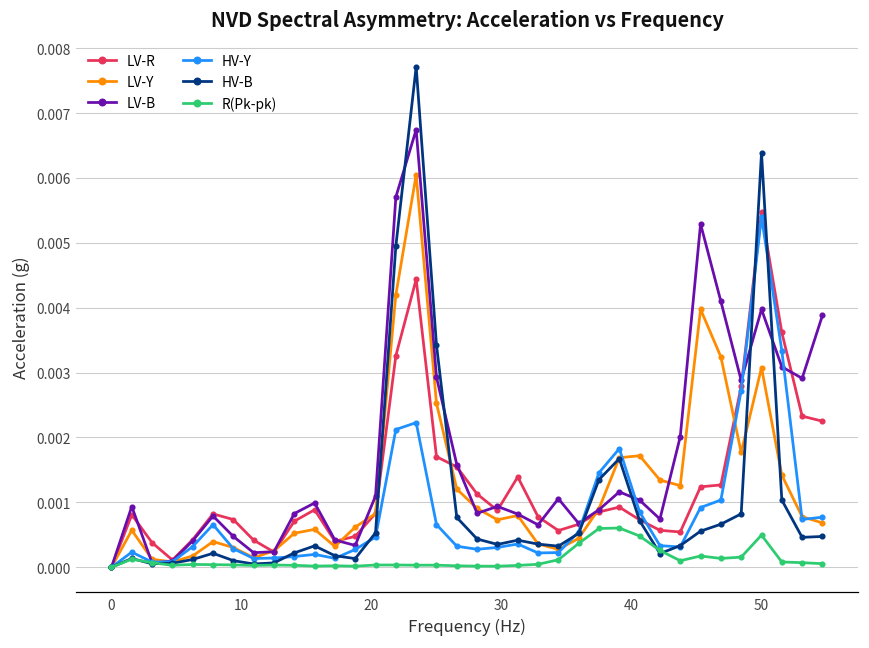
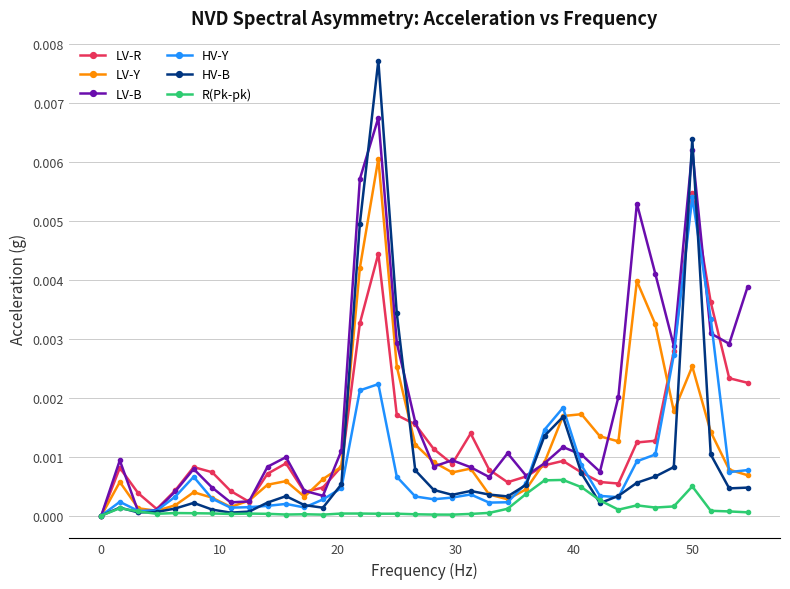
  {
    "LV-R": {
      "50": 0.0055
    },
    "LV-Y": {
-     "50": 0.0031
+     "50": 0.0025
    },
    "LV-B": {
-     "50": 0.0040
+     "50": 0.0062
    },
    "HV-Y": {
      "50": 0.0054
    },
    "HV-B": {
      "50": 0.0064
    },
    "R(Pk-pk)": {
      "50": 0.0005
    }
  }
